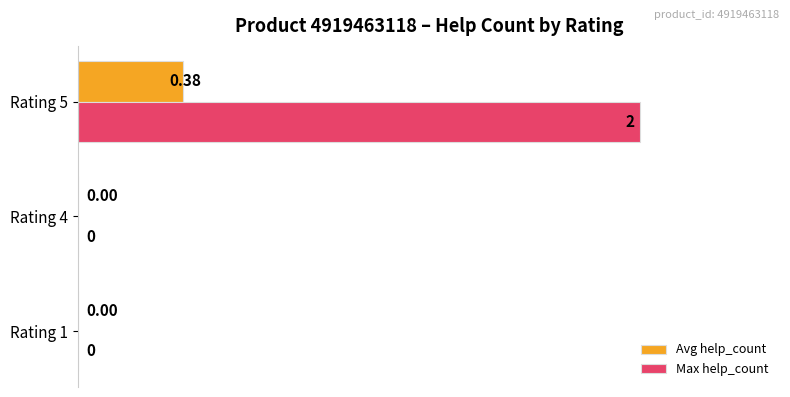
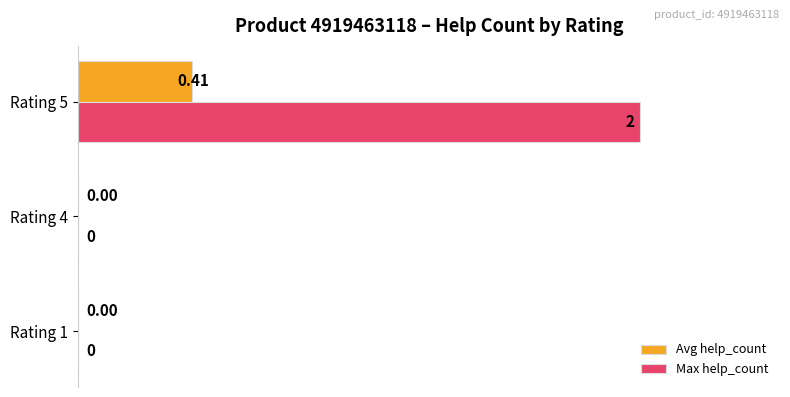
  {
    "Avg help_count": {
-     "Rating 5": 0.38,
+     "Rating 5": 0.41,
      "Rating 4": 0.00,
      "Rating 1": 0.00
    },
    "Max help_count": {
      "Rating 5": 2,
      "Rating 4": 0,
      "Rating 1": 0
    }
  }
